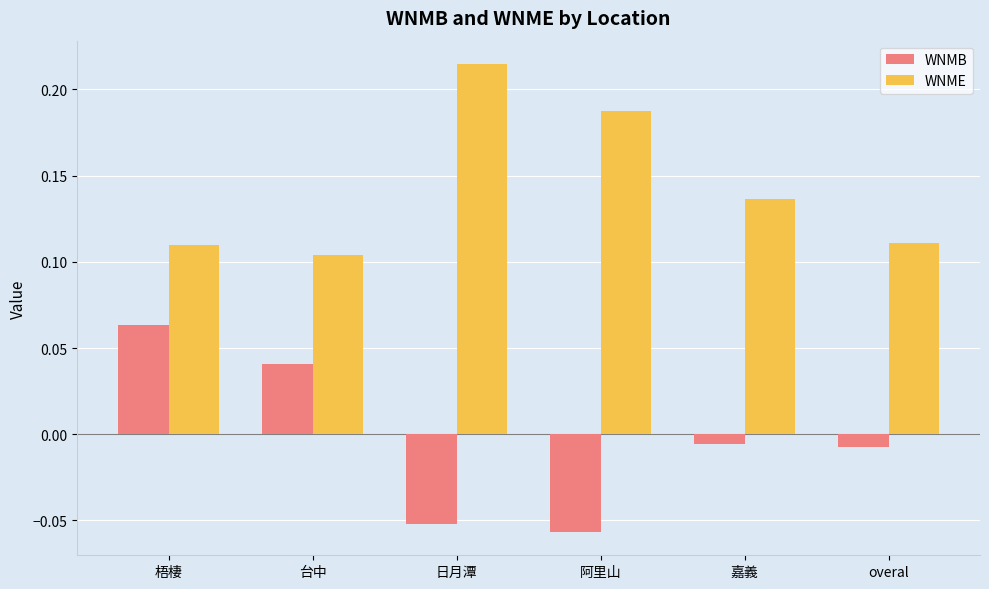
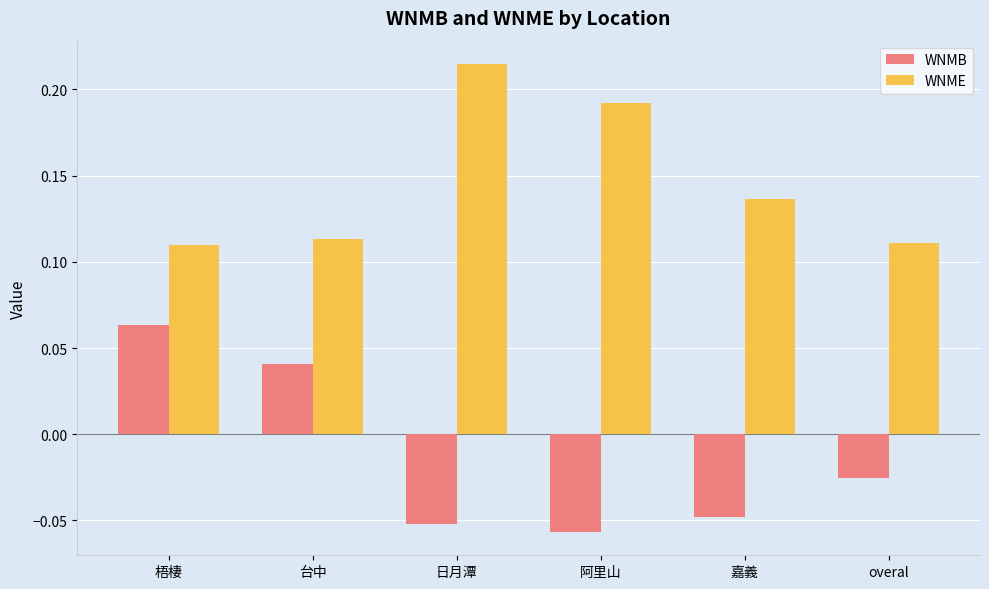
  {
    "WNMB": {
      "梧棲": 0.063,
      "台中": 0.041,
      "日月潭": -0.052,
      "阿里山": -0.057,
-     "嘉義": -0.006,
-     "overal": -0.008
+     "嘉義": -0.048,
+     "overal": -0.025
    },
    "WNME": {
      "梧棲": 0.110,
-     "台中": 0.104,
+     "台中": 0.113,
      "日月潭": 0.215,
-     "阿里山": 0.188,
+     "阿里山": 0.192,
      "嘉義": 0.136,
      "overal": 0.111
    }
  }
